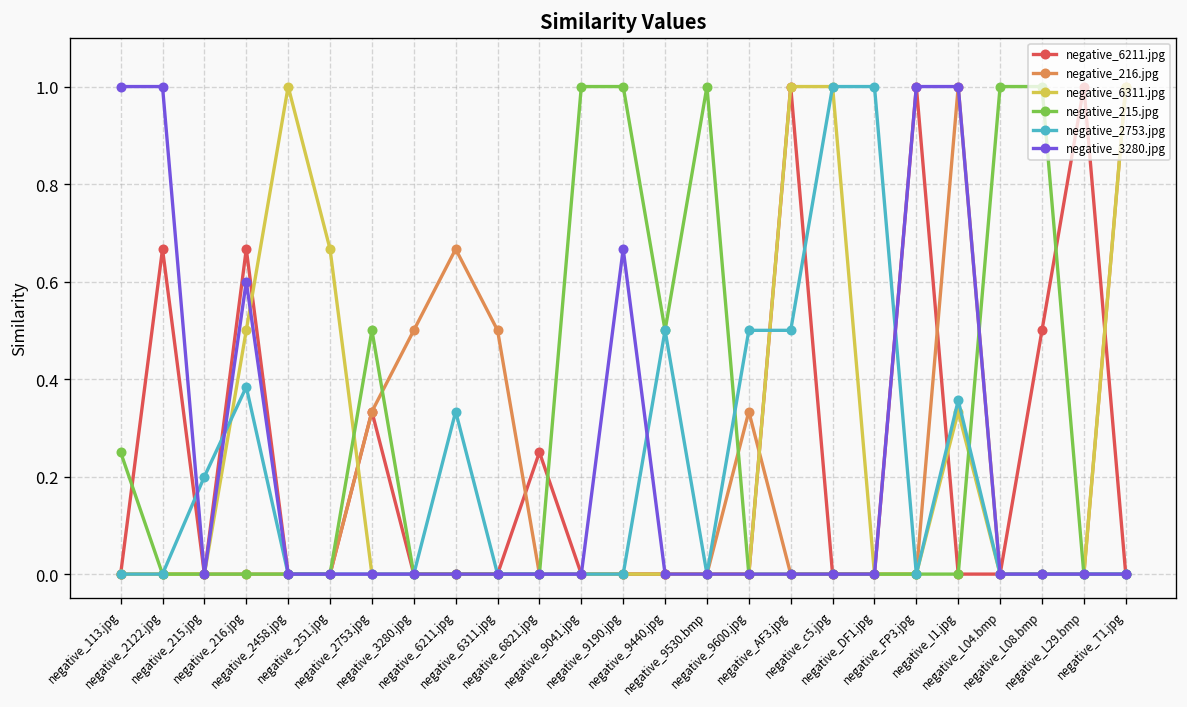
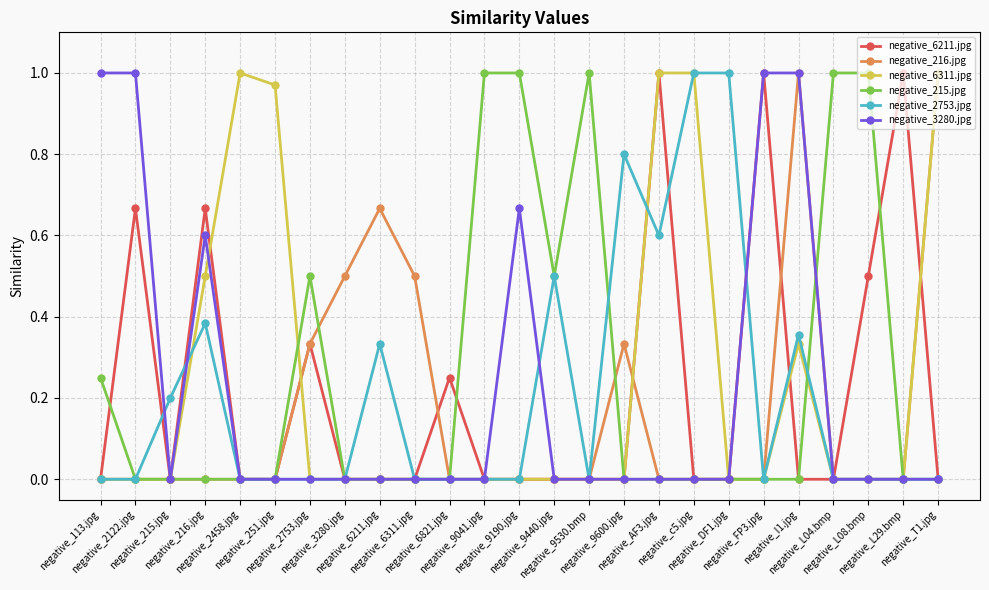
  {
    "negative_6311.jpg": {
      "negative_216.jpg": 0.50,
      "negative_2458.jpg": 1.00,
-     "negative_251.jpg": 0.67,
+     "negative_251.jpg": 0.97,
      "negative_I1.jpg": 0.33
    },
    "negative_215.jpg": {
      "negative_113.jpg": 0.25,
      "negative_2753.jpg": 0.50,
      "negative_9041.jpg": 1.00,
      "negative_9190.jpg": 1.00,
      "negative_9530.bmp": 1.00,
      "negative_L04.bmp": 1.00
    },
    "negative_2753.jpg": {
      "negative_215.jpg": 0.2,
      "negative_216.jpg": 0.38,
      "negative_6211.jpg": 0.33,
-     "negative_9600.jpg": 0.5,
-     "negative_AF3.jpg": 0.5,
+     "negative_9600.jpg": 0.8,
+     "negative_AF3.jpg": 0.6,
      "negative_DF1.jpg": 1.0,
      "negative_I1.jpg": 0.36
    },
    "negative_3280.jpg": {
      "negative_113.jpg": 1.00,
      "negative_2122.jpg": 1.00,
      "negative_216.jpg": 0.60,
      "negative_9190.jpg": 0.67
    }
  }
